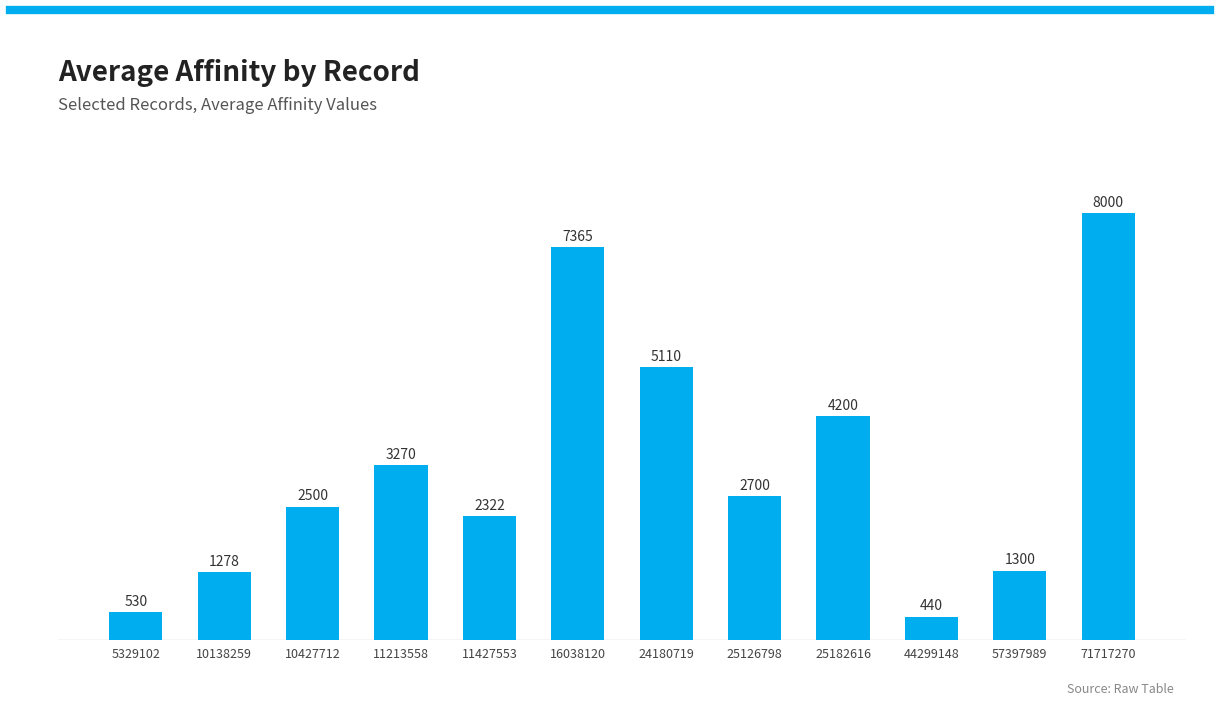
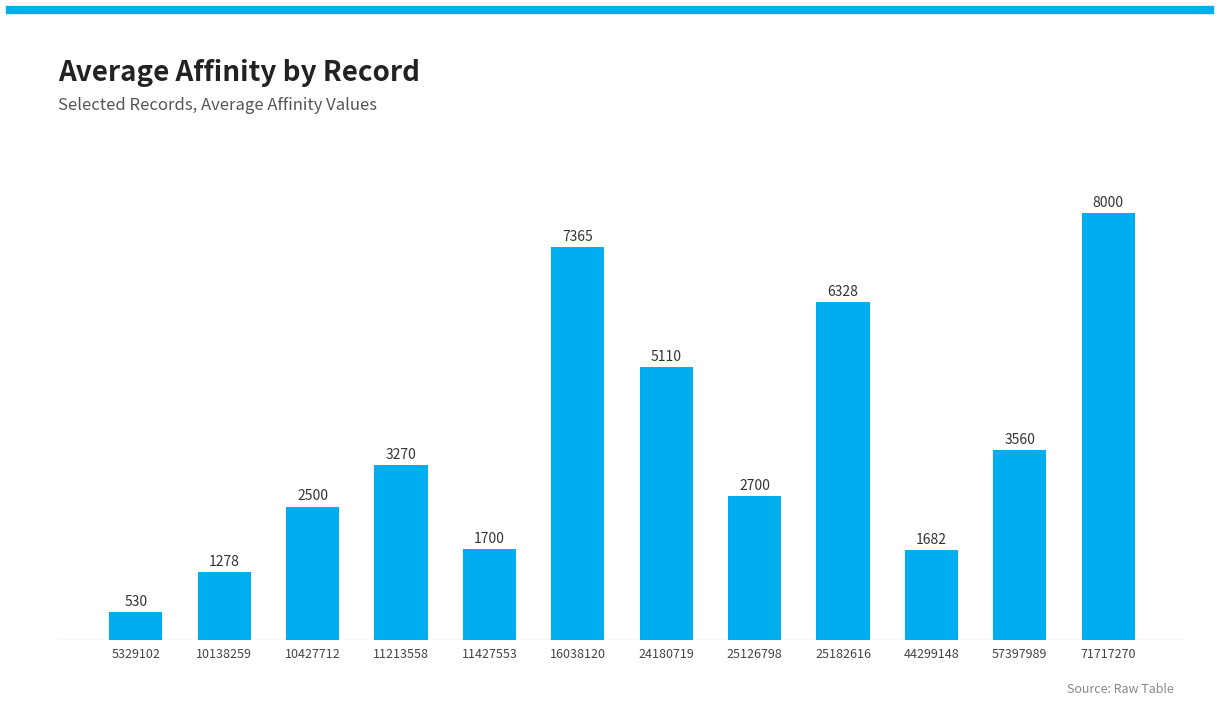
  {
    "5329102": 530,
    "10427712": 2500,
-   "11427553": 2322,
+   "11427553": 1700,
    "16038120": 7365,
    "24180719": 5110,
    "25126798": 2700,
-   "25182616": 4200,
-   "44299148": 440,
-   "57397989": 1300,
+   "25182616": 6328,
+   "44299148": 1682,
+   "57397989": 3560,
    "71717270": 8000
  }
